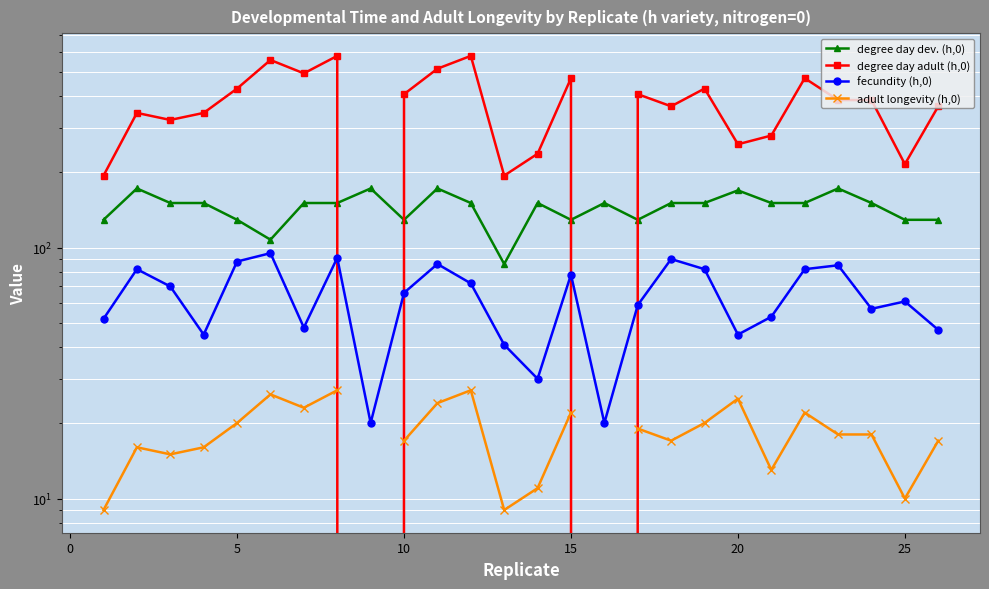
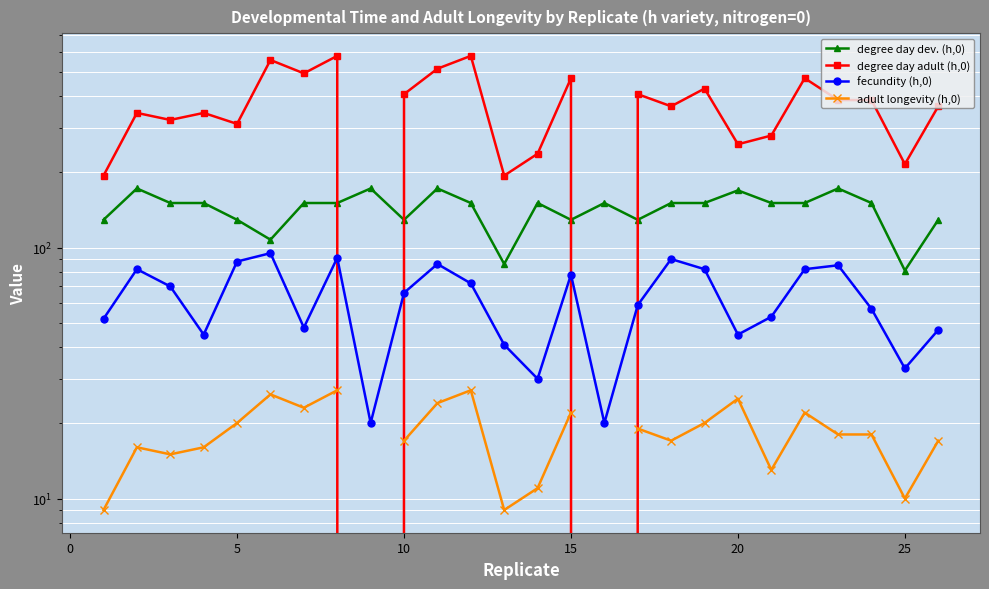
  {
    "degree day dev. (h,0)": {
      "5": 130,
      "10": 130,
      "15": 130,
      "20": 170,
-     "25": 130
+     "25": 81
    },
    "degree day adult (h,0)": {
-     "5": 430,
+     "5": 310,
      "10": 410,
      "15": 470,
      "20": 260,
      "25": 220
    },
    "fecundity (h,0)": {
      "5": 88,
      "10": 66,
      "15": 78,
      "20": 45,
-     "25": 61
+     "25": 33
    },
    "adult longevity (h,0)": {
      "5": 20,
      "10": 17,
      "15": 22,
      "20": 25,
      "25": 10
    }
  }
